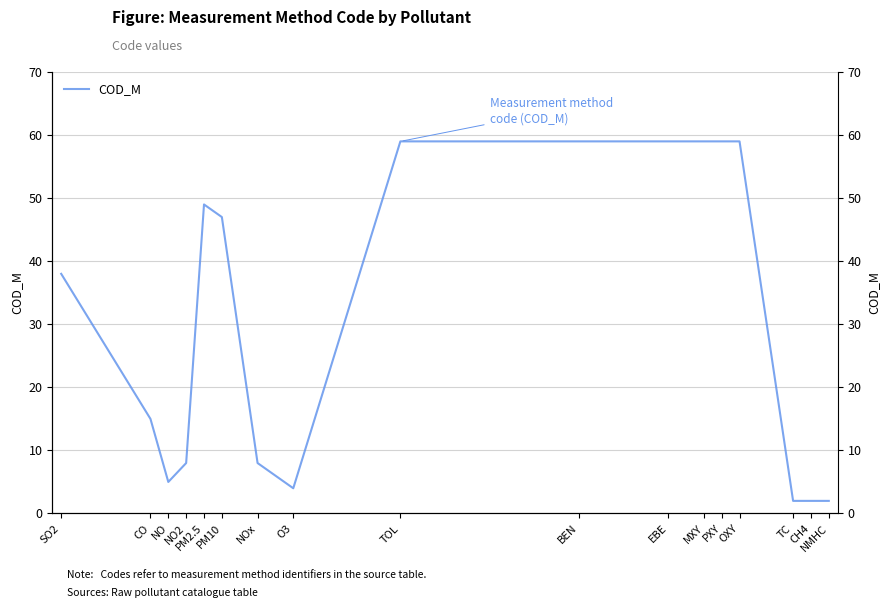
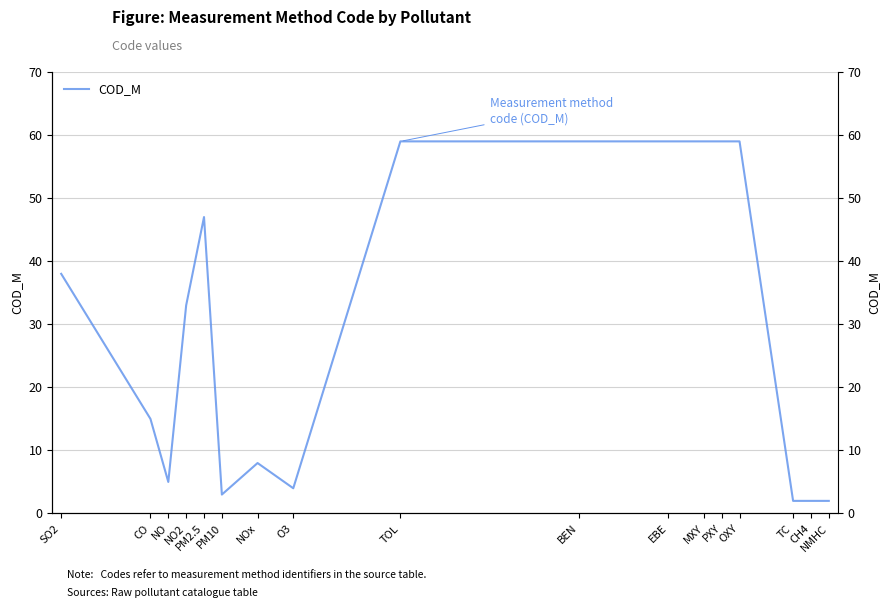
  {
    "SO2": 38,
    "CO": 15,
    "NO": 5,
-   "NO2": 8,
-   "PM2.5": 49,
-   "PM10": 47,
+   "NO2": 33,
+   "PM2.5": 47,
+   "PM10": 3,
    "NOx": 8,
    "O3": 4,
    "TOL": 59,
    "BEN": 59,
    "EBE": 59,
    "MXY": 59,
    "PXY": 59,
    "OXY": 59,
    "TC": 2,
    "CH4": 2,
    "NMHC": 2
  }
